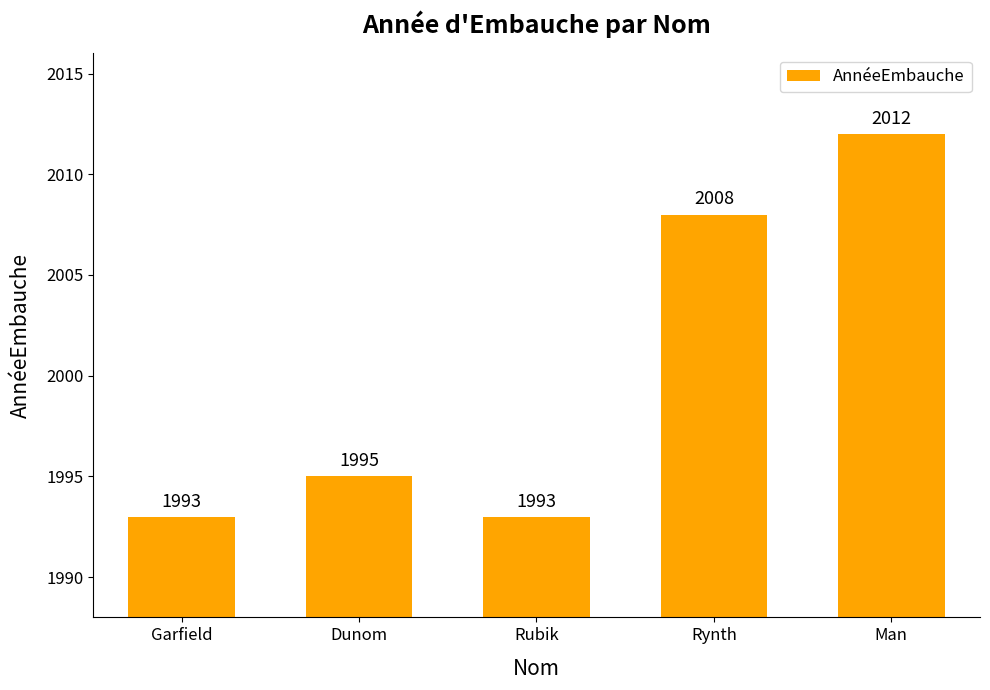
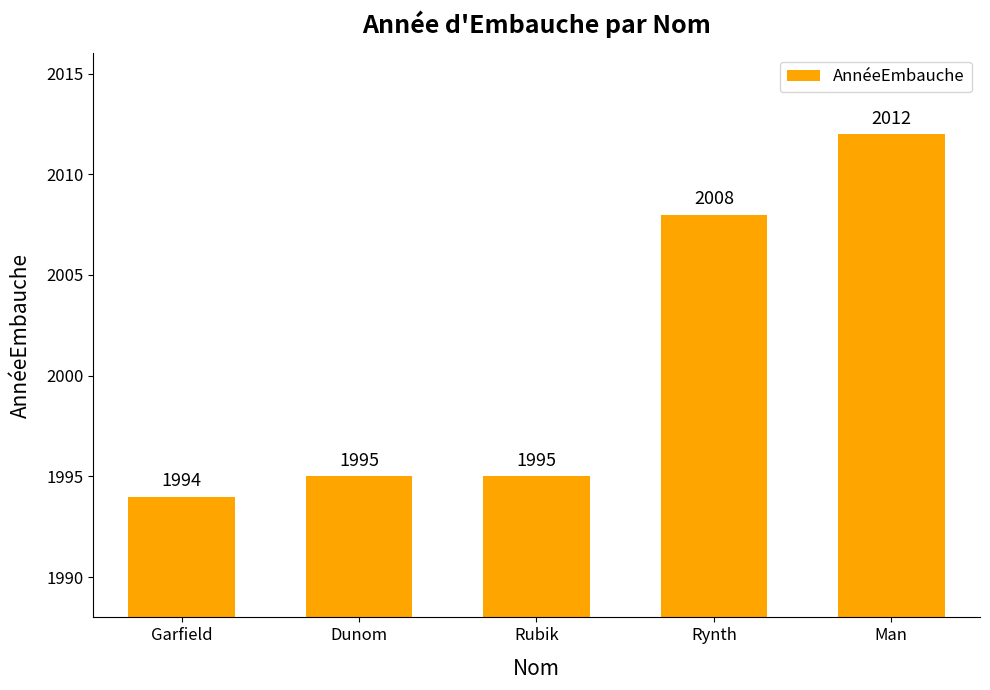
  {
-   "Garfield": 1993,
+   "Garfield": 1994,
    "Dunom": 1995,
-   "Rubik": 1993,
+   "Rubik": 1995,
    "Rynth": 2008,
    "Man": 2012
  }
